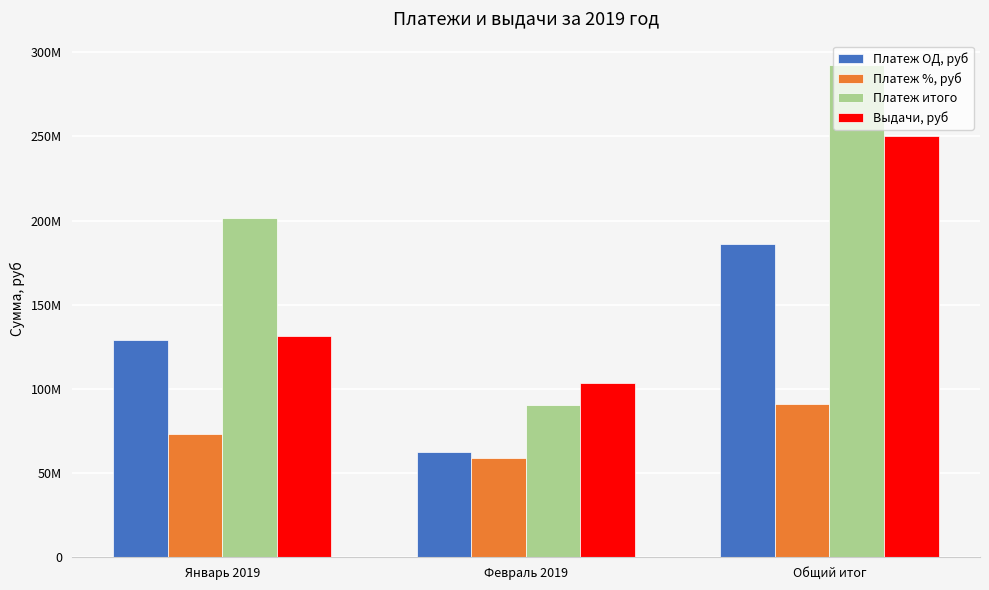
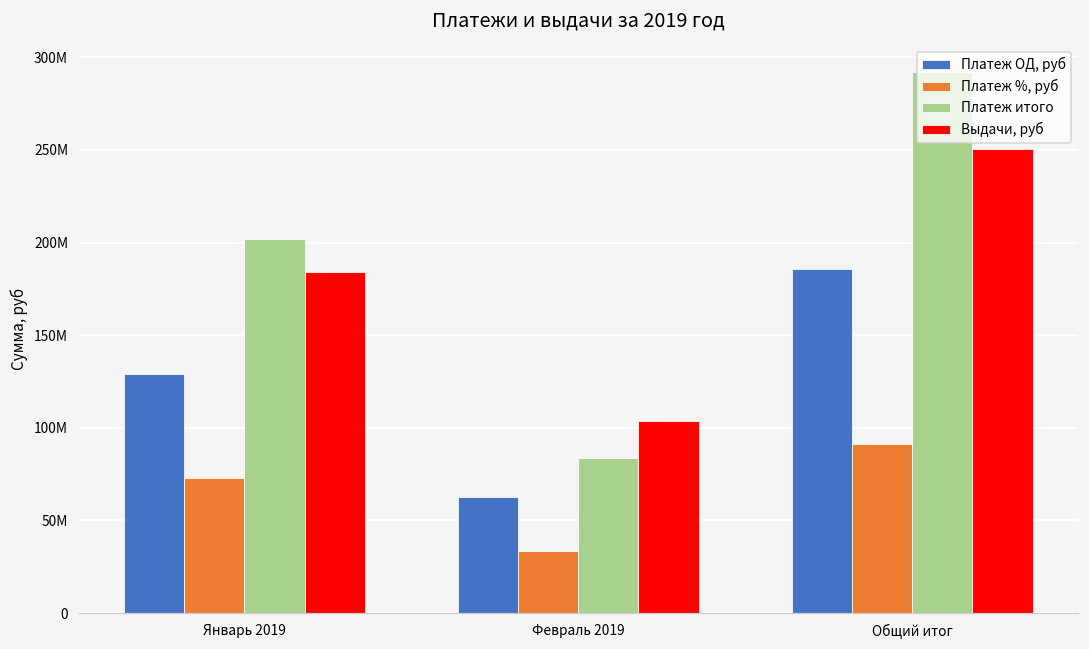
  {
    "Платеж ОД, руб": {
      "Январь 2019": "129М",
      "Февраль 2019": "63М",
      "Общий итог": "186М"
    },
    "Платеж %, руб": {
      "Январь 2019": "73М",
-     "Февраль 2019": "59М",
+     "Февраль 2019": "33М",
      "Общий итог": "91М"
    },
    "Платеж итого": {
      "Январь 2019": "202М",
-     "Февраль 2019": "90М"
+     "Февраль 2019": "84М"
    },
    "Выдачи, руб": {
-     "Январь 2019": "132М",
+     "Январь 2019": "184М",
      "Февраль 2019": "104М",
      "Общий итог": "250М"
    }
  }
